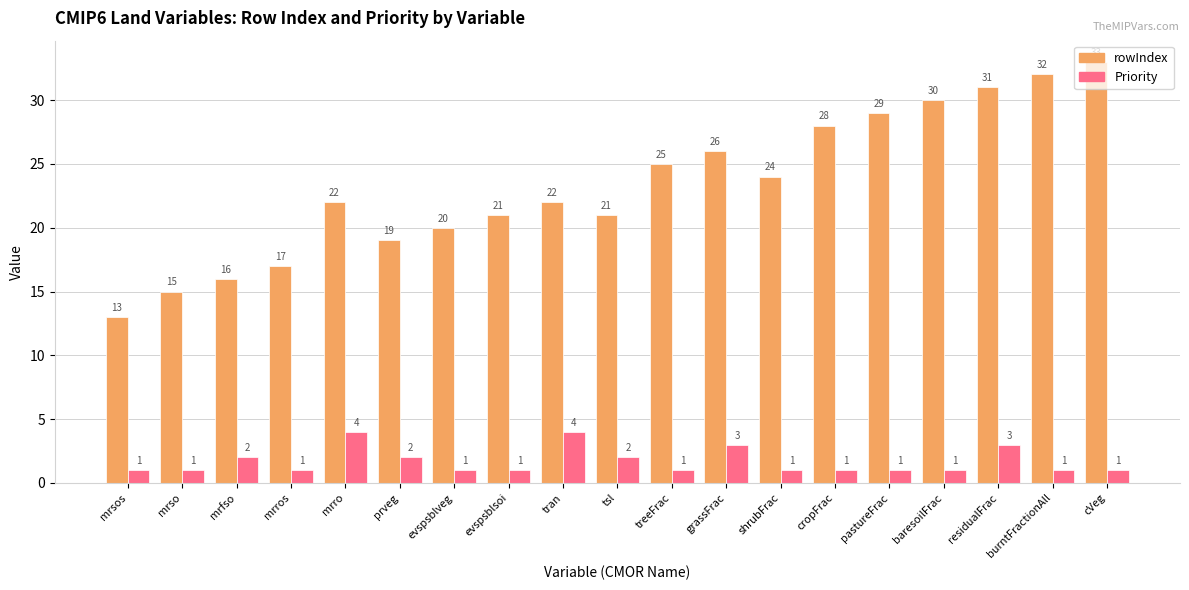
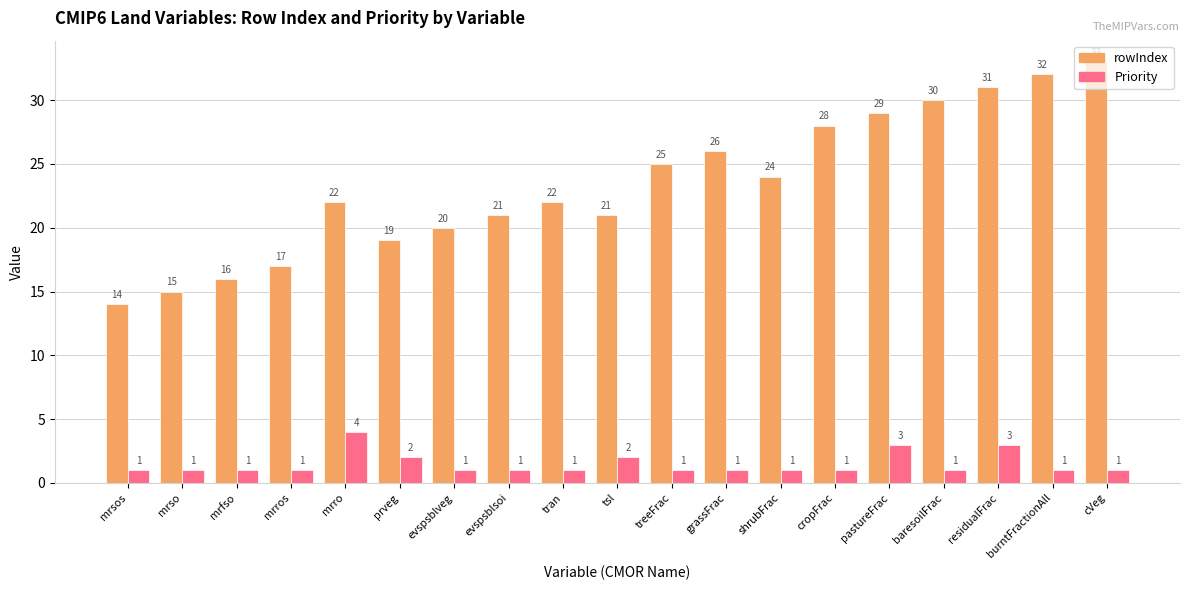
  {
    "rowIndex": {
-     "mrsos": 13,
+     "mrsos": 14,
      "mrso": 15,
      "mrfso": 16,
      "mrros": 17,
      "mrro": 22,
      "prveg": 19,
      "evspsblveg": 20,
      "evspsblsoi": 21,
      "tran": 22,
      "tsl": 21,
      "treeFrac": 25,
      "grassFrac": 26,
      "shrubFrac": 24,
      "cropFrac": 28,
      "pastureFrac": 29,
      "baresoilFrac": 30,
      "residualFrac": 31,
      "burntFractionAll": 32
    },
    "Priority": {
      "mrsos": 1,
      "mrso": 1,
-     "mrfso": 2,
+     "mrfso": 1,
      "mrros": 1,
      "mrro": 4,
      "prveg": 2,
      "evspsblveg": 1,
      "evspsblsoi": 1,
-     "tran": 4,
+     "tran": 1,
      "tsl": 2,
      "treeFrac": 1,
-     "grassFrac": 3,
+     "grassFrac": 1,
      "shrubFrac": 1,
      "cropFrac": 1,
-     "pastureFrac": 1,
+     "pastureFrac": 3,
      "baresoilFrac": 1,
      "residualFrac": 3,
      "burntFractionAll": 1,
      "cVeg": 1
    }
  }
